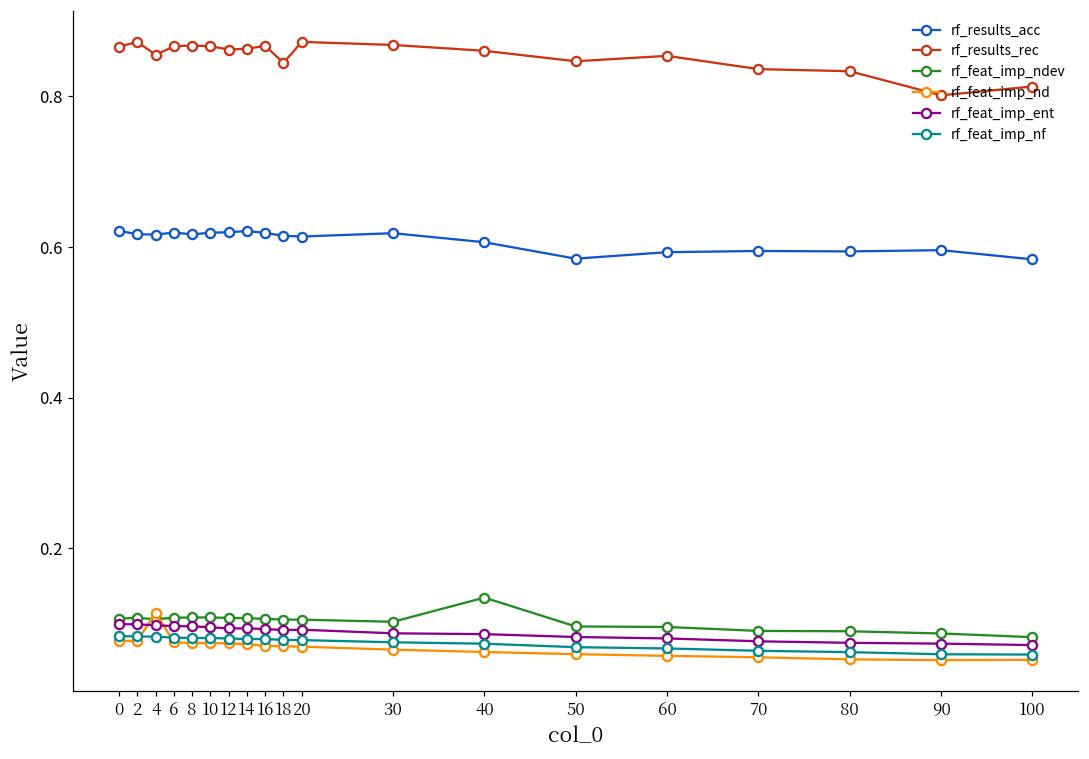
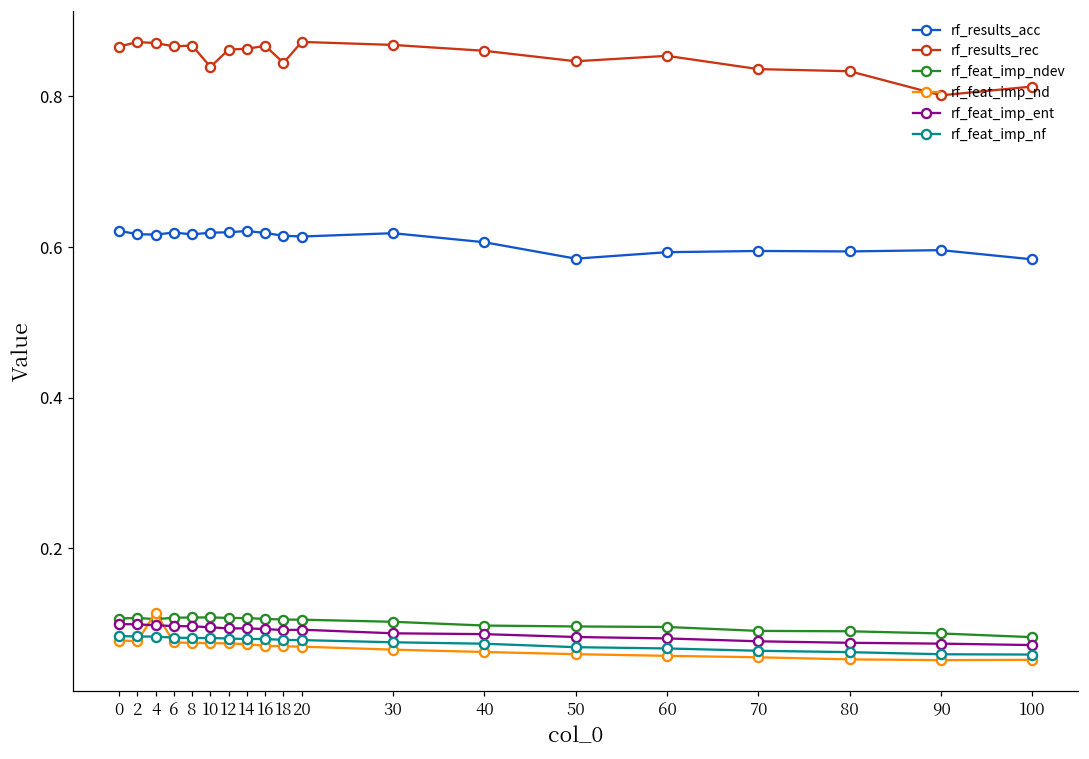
  {
    "rf_results_acc": {
      "0": 0.62,
      "2": 0.62,
      "4": 0.62,
      "6": 0.62,
      "8": 0.62,
      "10": 0.62,
      "12": 0.62,
      "14": 0.62,
      "16": 0.62,
      "18": 0.62,
      "20": 0.61,
      "30": 0.62,
      "40": 0.61,
      "50": 0.58,
      "60": 0.59,
      "70": 0.59,
      "80": 0.59,
      "90": 0.60,
      "100": 0.58
    },
    "rf_results_rec": {
      "0": 0.87,
      "2": 0.87,
-     "4": 0.86,
+     "4": 0.87,
      "6": 0.87,
      "8": 0.87,
-     "10": 0.87,
+     "10": 0.84,
      "12": 0.86,
      "14": 0.86,
      "16": 0.87,
      "18": 0.84,
      "20": 0.87,
      "30": 0.87,
      "40": 0.86,
      "50": 0.85,
      "60": 0.85,
      "70": 0.84,
      "80": 0.83,
      "90": 0.80,
      "100": 0.81
    },
    "rf_feat_imp_ndev": {
      "0": 0.11,
      "2": 0.11,
      "4": 0.11,
      "6": 0.11,
      "8": 0.11,
      "10": 0.11,
      "12": 0.11,
      "14": 0.11,
      "16": 0.11,
      "18": 0.11,
      "20": 0.11,
      "30": 0.10,
-     "40": 0.13,
+     "40": 0.10,
      "50": 0.10,
      "60": 0.10,
      "70": 0.09,
      "80": 0.09,
      "90": 0.09,
      "100": 0.08
    },
    "rf_feat_imp_nd": {
      "0": 0.08,
      "2": 0.08,
      "4": 0.12,
      "6": 0.08,
      "8": 0.07,
      "10": 0.07,
      "12": 0.07,
      "14": 0.07,
      "16": 0.07,
      "18": 0.07,
      "20": 0.07,
      "30": 0.07,
      "40": 0.06,
      "50": 0.06,
      "60": 0.06,
      "70": 0.06,
      "80": 0.05,
      "90": 0.05,
      "100": 0.05
    },
    "rf_feat_imp_ent": {
      "0": 0.10,
      "2": 0.10,
      "4": 0.10,
      "6": 0.10,
      "8": 0.10,
      "10": 0.10,
      "12": 0.09,
      "14": 0.09,
      "16": 0.09,
      "18": 0.09,
      "20": 0.09,
      "30": 0.09,
      "40": 0.09,
      "50": 0.08,
      "60": 0.08,
      "70": 0.08,
      "80": 0.07,
      "90": 0.07,
      "100": 0.07
    },
    "rf_feat_imp_nf": {
      "0": 0.08,
      "2": 0.08,
      "4": 0.08,
      "6": 0.08,
      "8": 0.08,
      "10": 0.08,
      "12": 0.08,
      "14": 0.08,
      "16": 0.08,
      "18": 0.08,
      "20": 0.08,
      "30": 0.08,
      "40": 0.07,
      "50": 0.07,
      "60": 0.07,
      "70": 0.06,
      "80": 0.06,
      "90": 0.06,
      "100": 0.06
    }
  }
